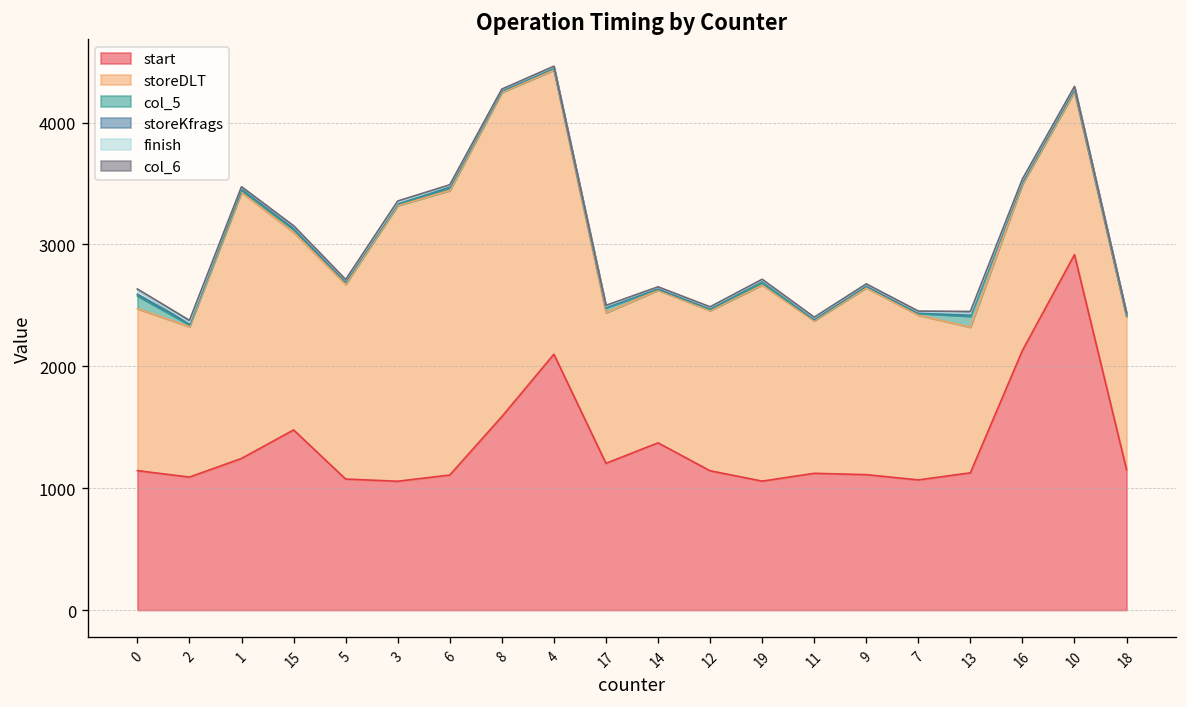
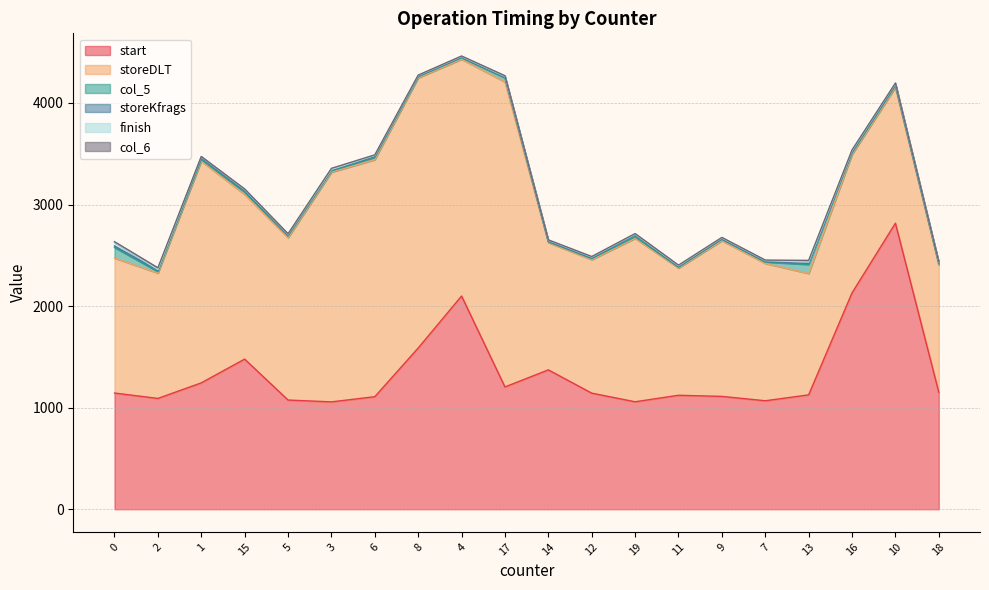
  {
    "start": {
      "0": 1140,
      "2": 1090,
      "1": 1240,
      "15": 1480,
      "5": 1080,
      "3": 1060,
      "6": 1110,
      "8": 1590,
      "4": 2100,
      "17": 1200,
      "14": 1370,
      "12": 1140,
      "19": 1060,
      "11": 1120,
      "9": 1110,
      "7": 1070,
      "13": 1130,
      "16": 2130,
-     "10": 2920,
+     "10": 2820,
      "18": 1150
    },
    "storeDLT": {
      "0": 1330,
-     "17": 1240,
+     "17": 3000,
      "13": 1200
    }
  }
